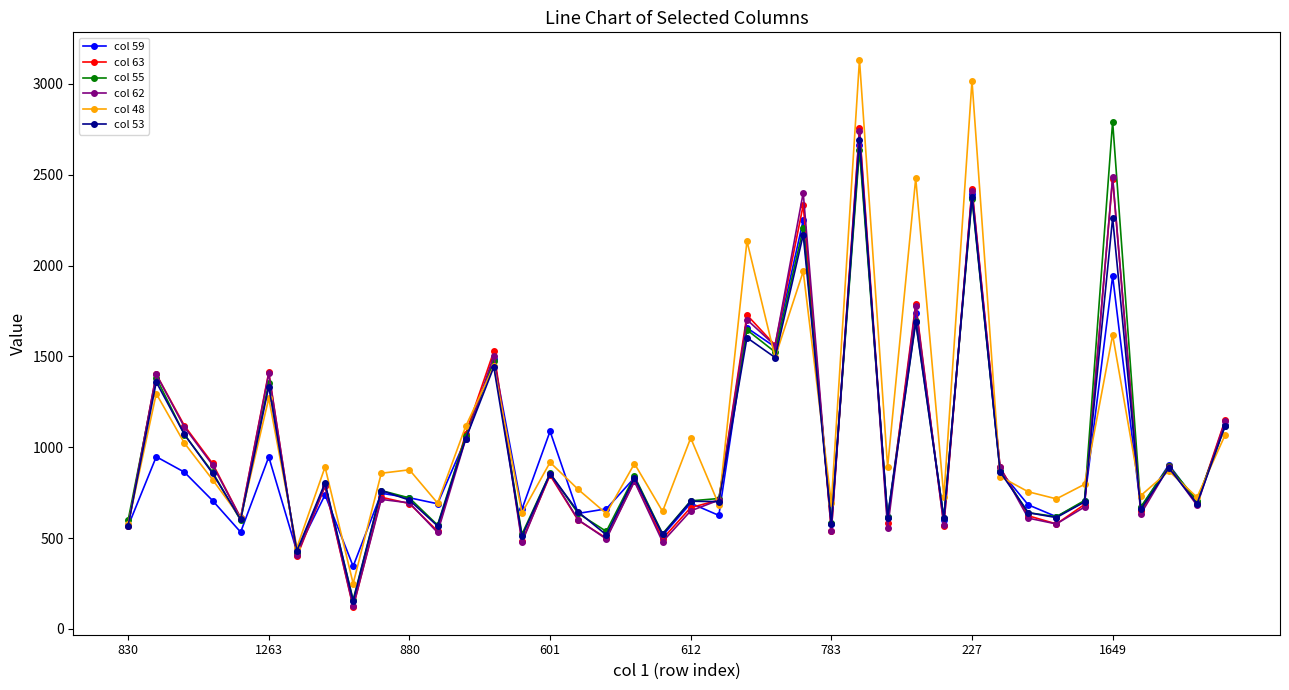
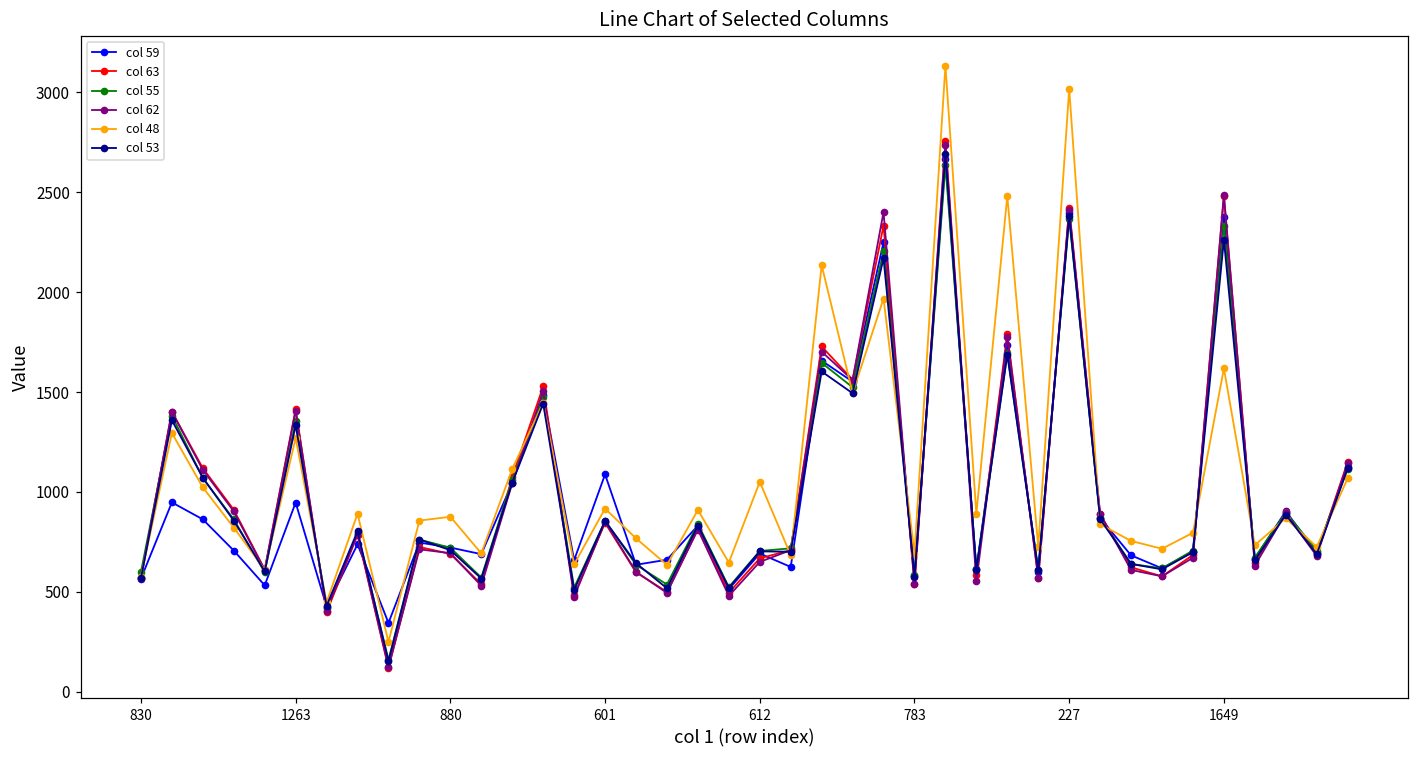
  {
    "col 59": {
      "1263": 950,
      "601": 1090,
      "227": 2400,
-     "1649": 1940
+     "1649": 2380
    },
    "col 63": {
      "612": 670
    },
    "col 55": {
      "830": 600,
      "1263": 1360,
-     "1649": 2790
+     "1649": 2330
    },
    "col 62": {
      "612": 650
    },
    "col 48": {
      "1263": 1270,
      "880": 880,
      "601": 920,
      "612": 1050,
      "783": 690,
      "227": 3020,
      "1649": 1620
    },
    "col 53": {
      "1263": 1330,
      "1649": 2260
    }
  }
